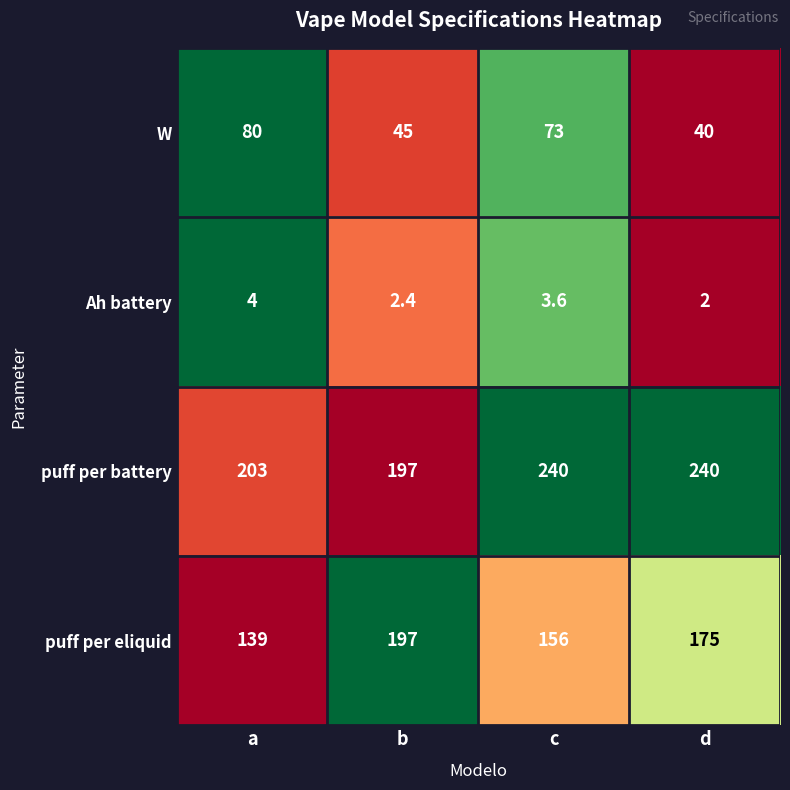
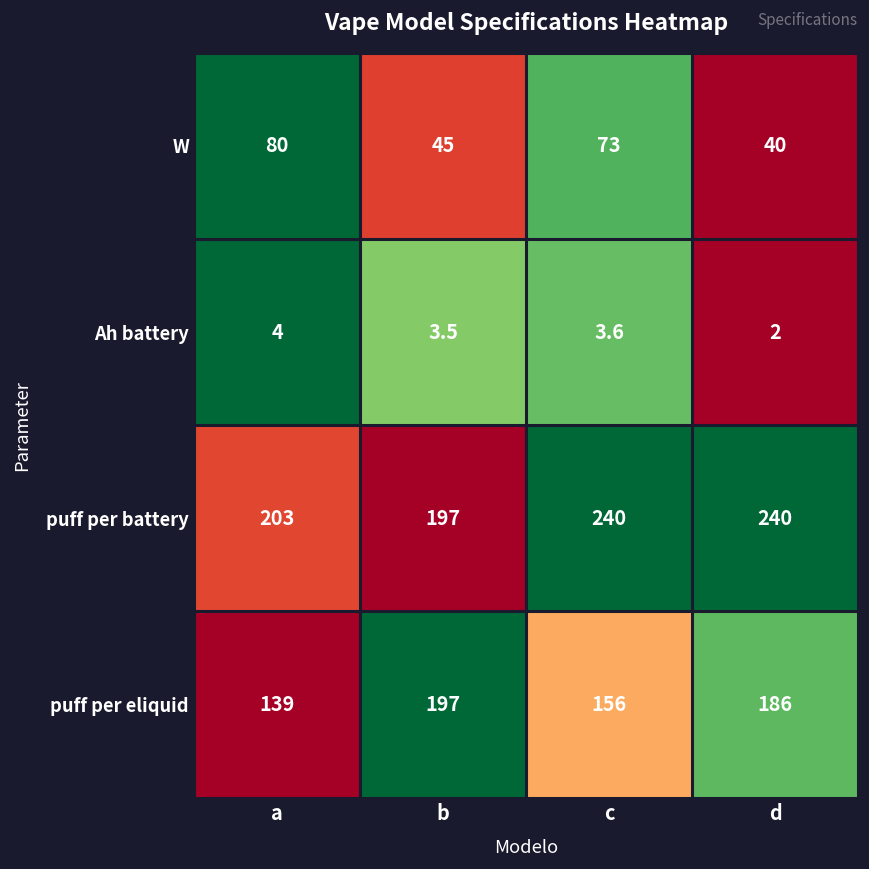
  {
    "W": {
      "a": 80,
      "b": 45,
      "c": 73,
      "d": 40
    },
    "Ah battery": {
      "a": 4,
-     "b": 2.4,
+     "b": 3.5,
      "c": 3.6,
      "d": 2
    },
    "puff per battery": {
      "a": 203,
      "b": 197,
      "c": 240,
      "d": 240
    },
    "puff per eliquid": {
      "a": 139,
      "b": 197,
      "c": 156,
-     "d": 175
+     "d": 186
    }
  }
